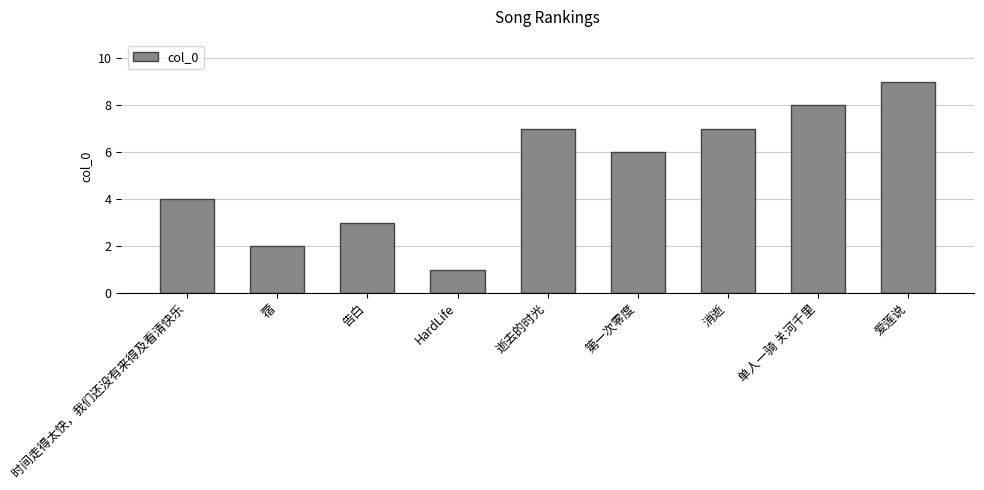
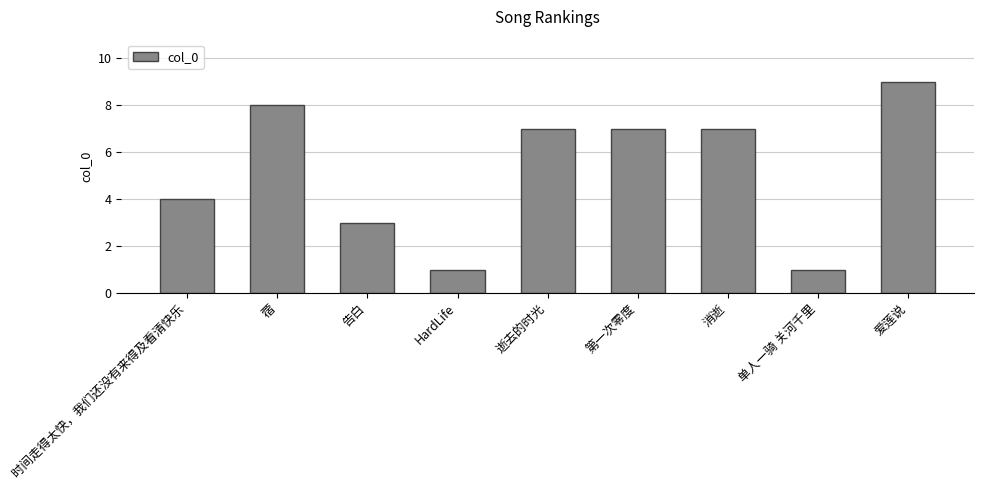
  {
    "时间走得太快，我们还没有来得及看清快乐": 4,
-   "蓿": 2,
+   "蓿": 8,
    "告白": 3,
    "HardLife": 1,
    "逝去的时光": 7,
-   "第一次零度": 6,
+   "第一次零度": 7,
    "消逝": 7,
-   "单人一骑 关河千里": 8,
+   "单人一骑 关河千里": 1,
    "爱莲说": 9
  }
